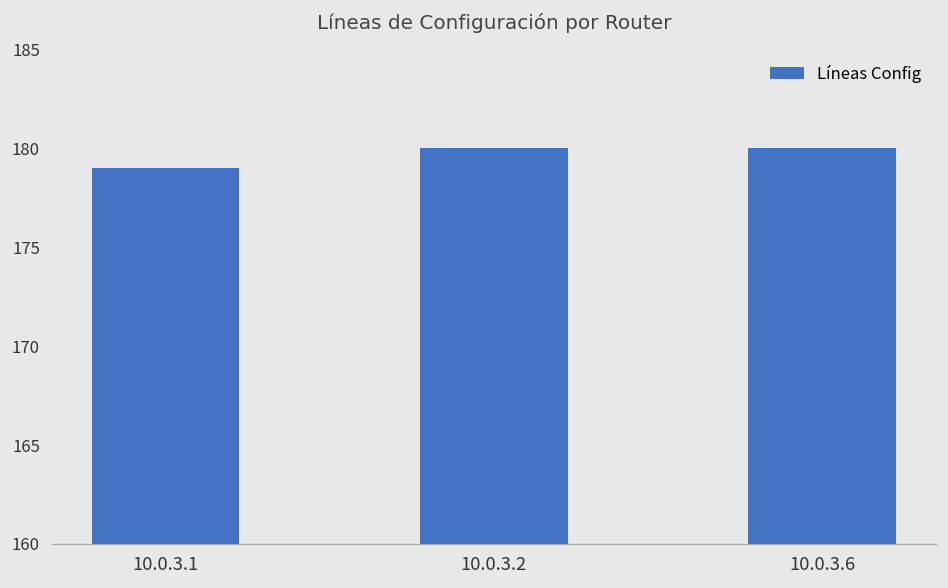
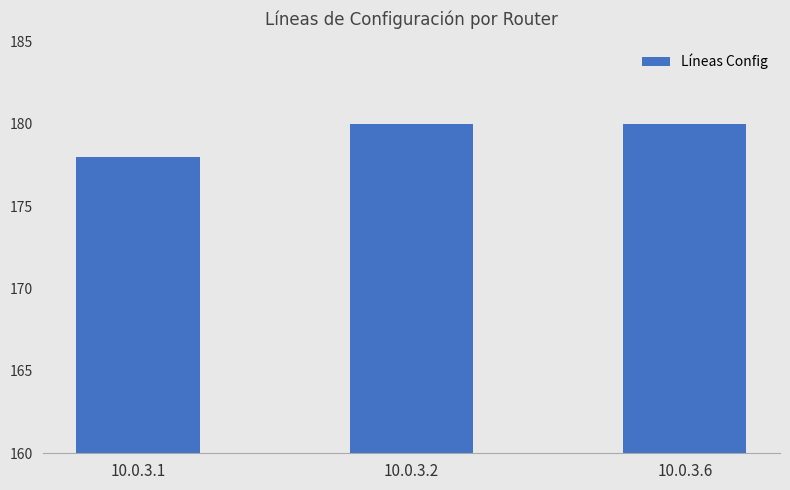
  {
-   "10.0.3.1": 179,
+   "10.0.3.1": 178,
    "10.0.3.2": 180,
    "10.0.3.6": 180
  }
